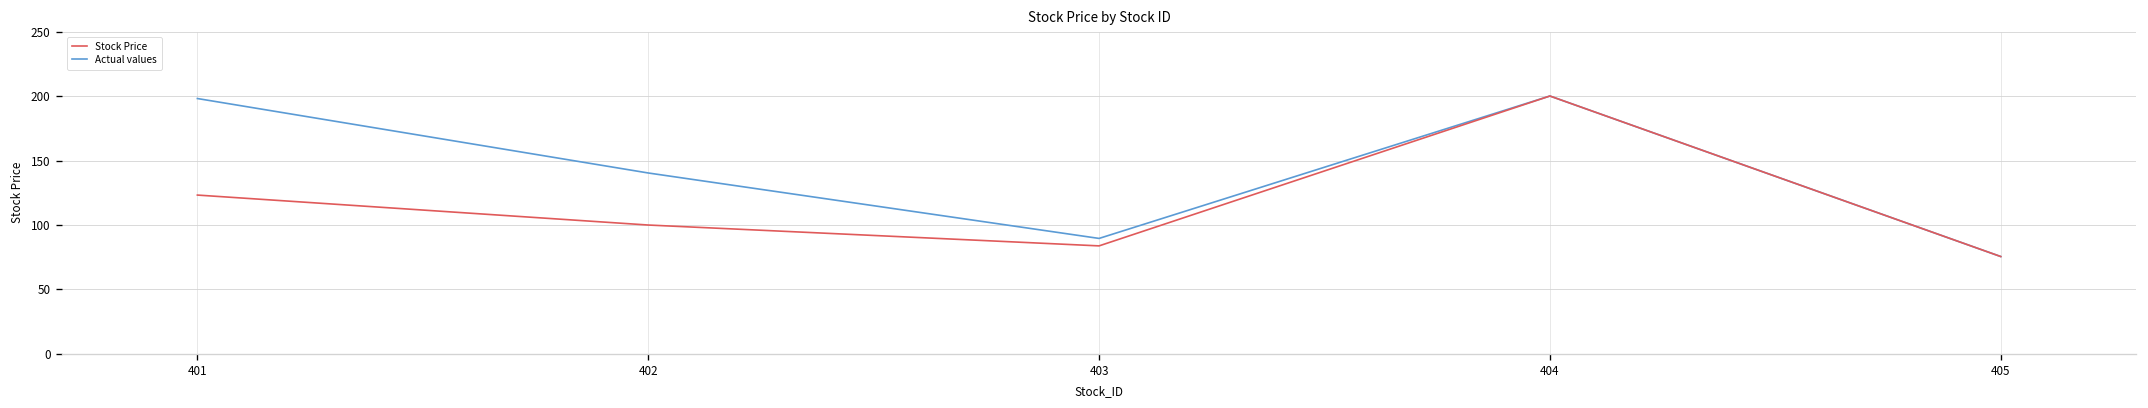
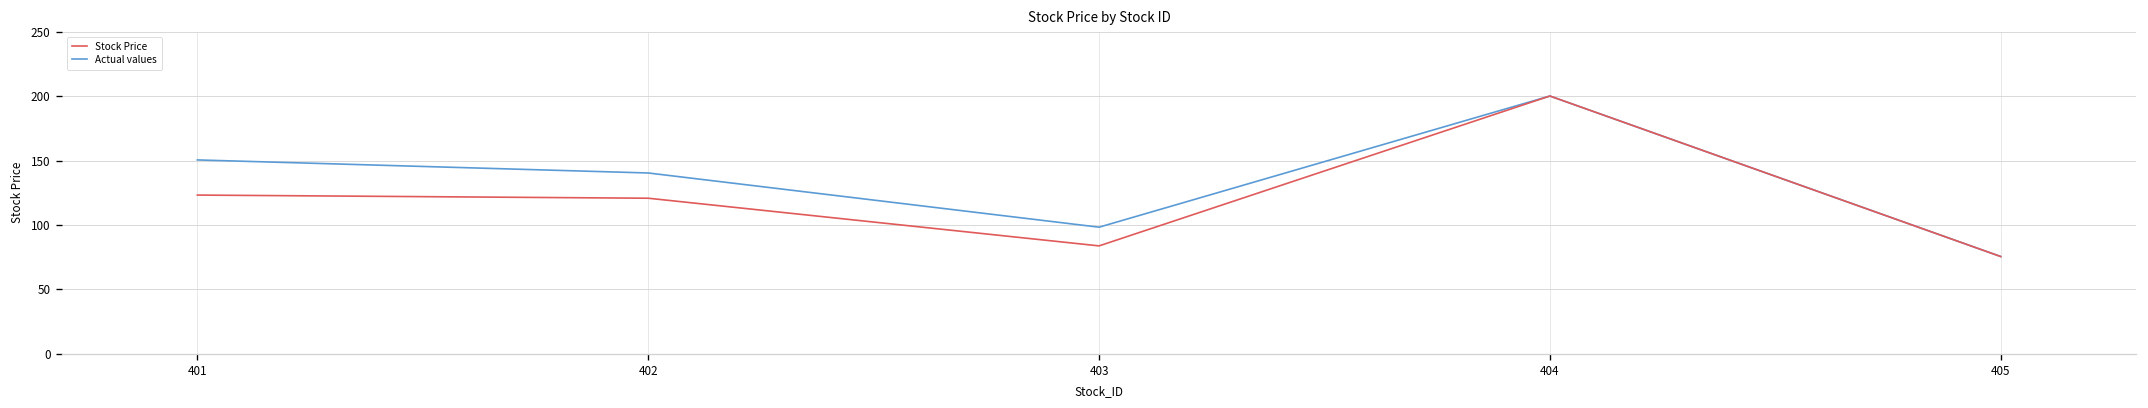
  {
    "Stock Price": {
      "401": 123,
-     "402": 100,
+     "402": 121,
      "403": 84
    },
    "Actual values": {
-     "401": 198,
+     "401": 151,
      "402": 140,
-     "403": 90
+     "403": 98
    }
  }
